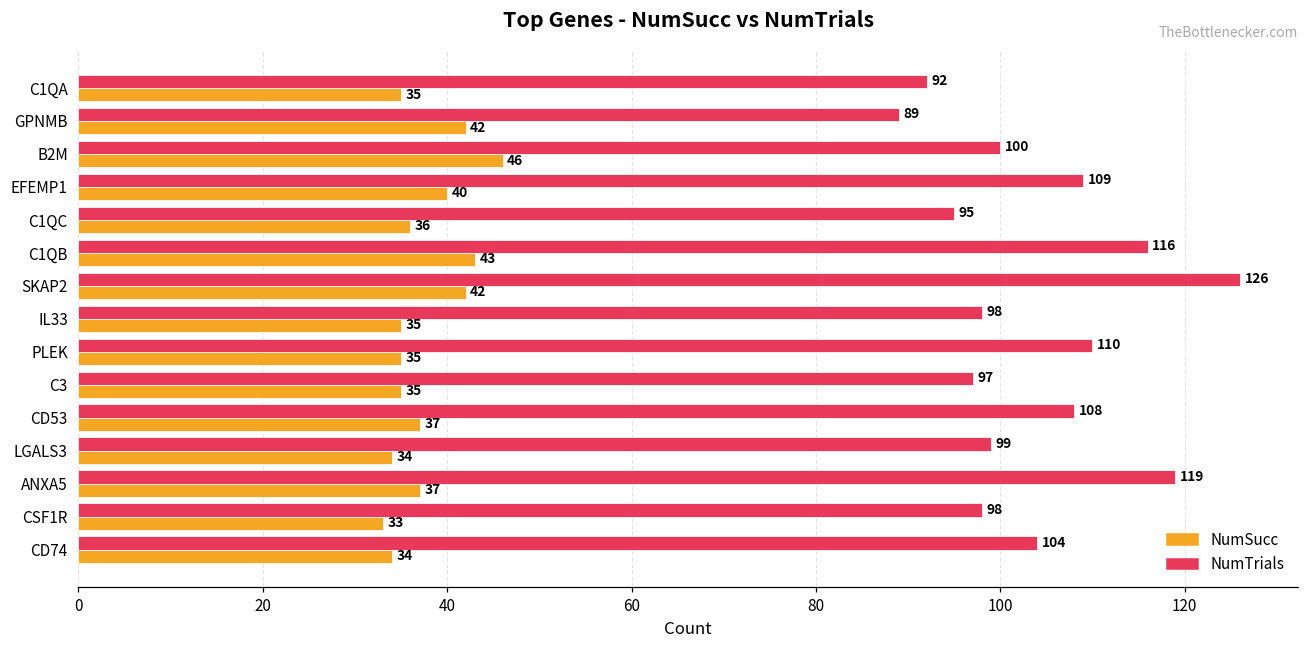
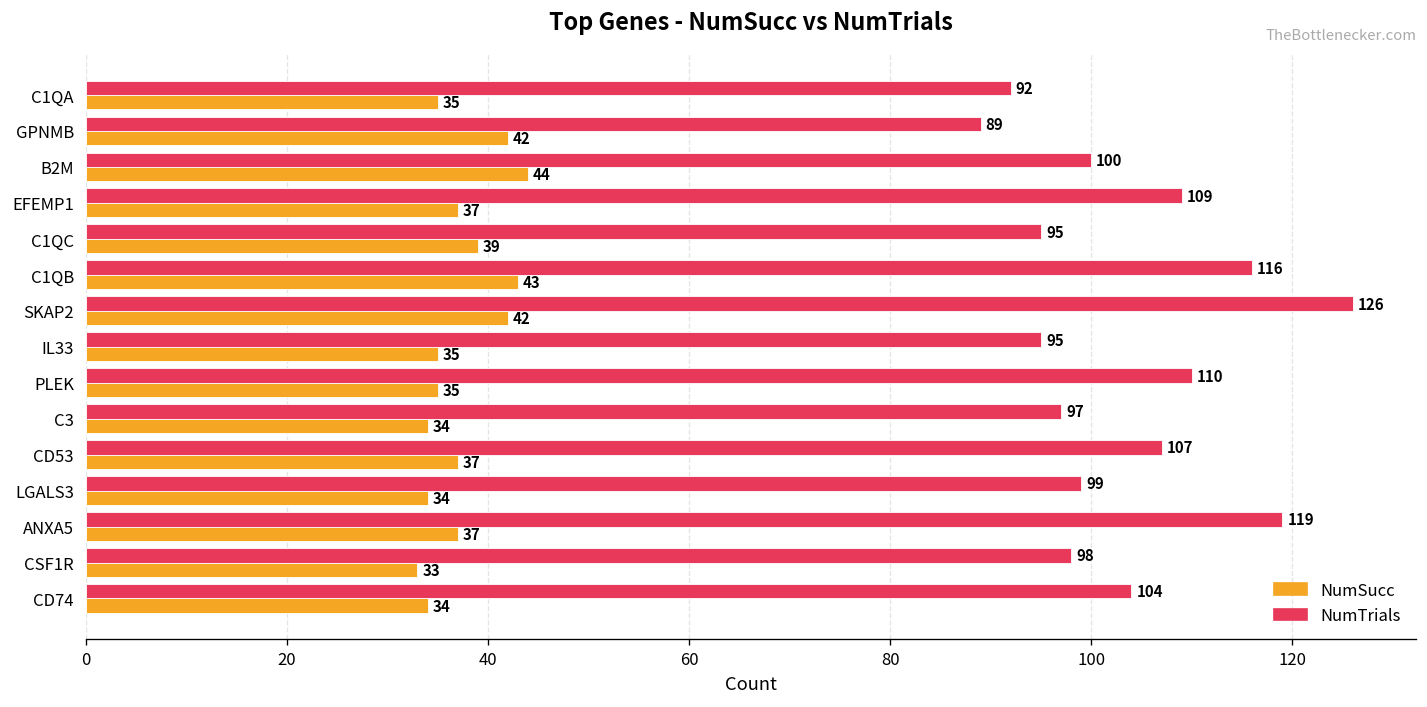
  {
    "NumSucc": {
      "C1QA": 35,
      "GPNMB": 42,
-     "B2M": 46,
-     "EFEMP1": 40,
-     "C1QC": 36,
+     "B2M": 44,
+     "EFEMP1": 37,
+     "C1QC": 39,
      "C1QB": 43,
      "SKAP2": 42,
      "IL33": 35,
      "PLEK": 35,
-     "C3": 35,
+     "C3": 34,
      "CD53": 37,
      "LGALS3": 34,
      "ANXA5": 37,
      "CSF1R": 33,
      "CD74": 34
    },
    "NumTrials": {
      "C1QA": 92,
      "GPNMB": 89,
      "B2M": 100,
      "EFEMP1": 109,
      "C1QC": 95,
      "C1QB": 116,
      "SKAP2": 126,
-     "IL33": 98,
+     "IL33": 95,
      "PLEK": 110,
      "C3": 97,
-     "CD53": 108,
+     "CD53": 107,
      "LGALS3": 99,
      "ANXA5": 119,
      "CSF1R": 98,
      "CD74": 104
    }
  }
